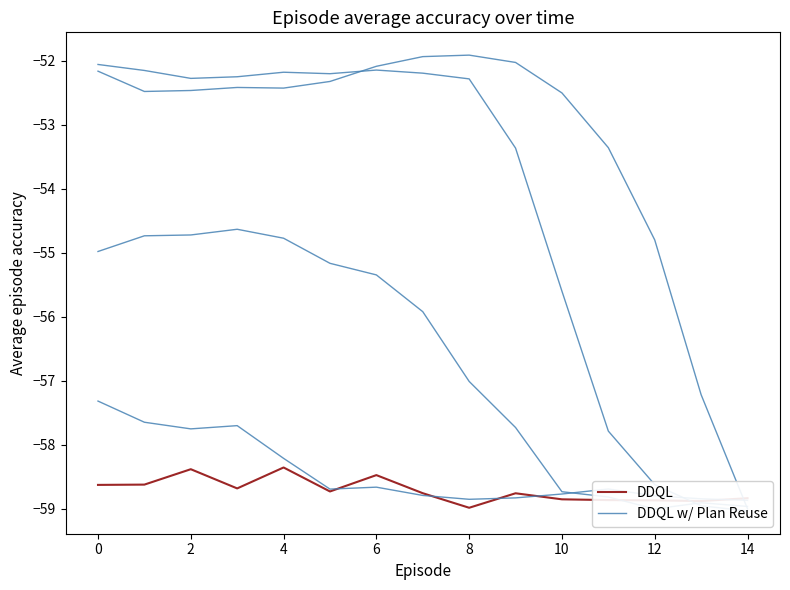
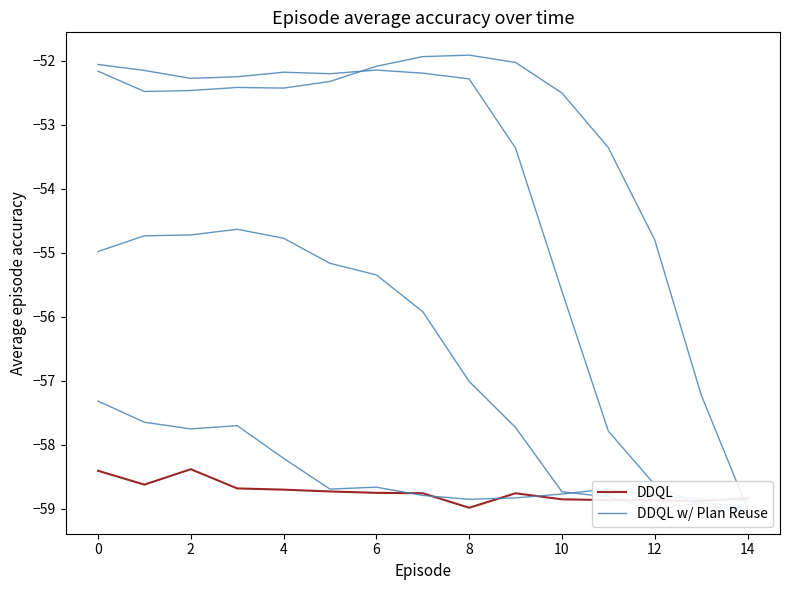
  {
    "DDQL": {
-     "0": -58.6,
+     "0": -58.4,
      "2": -58.4,
-     "4": -58.4,
-     "6": -58.5,
+     "4": -58.7,
+     "6": -58.8,
      "8": -59.0,
      "10": -58.9
    }
  }
